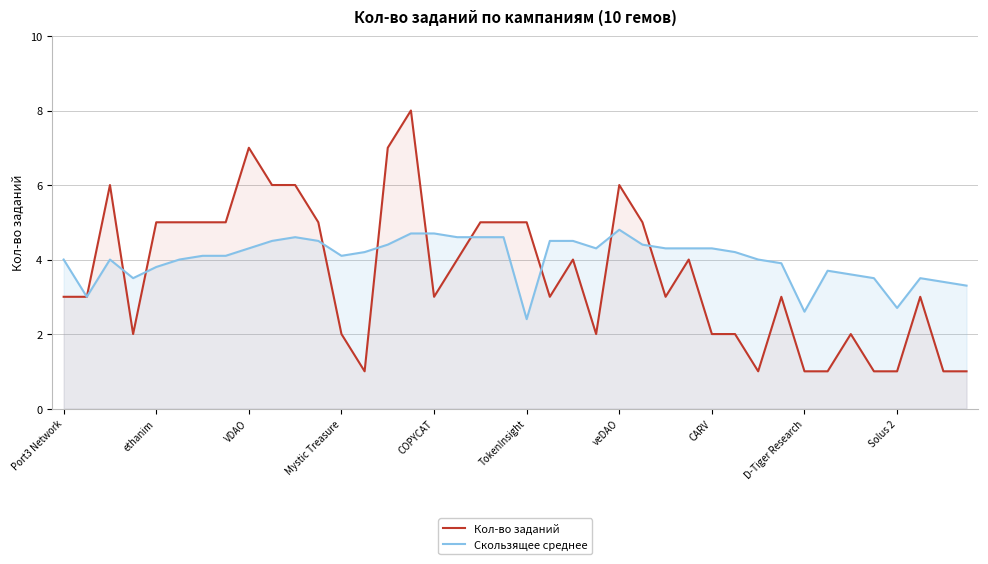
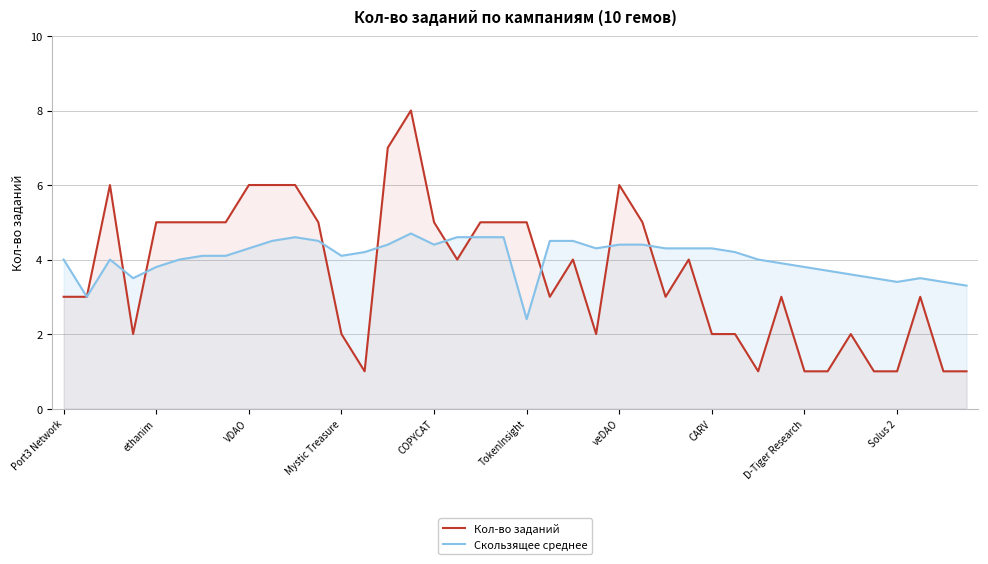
  {
    "Кол-во заданий": {
      "Port3 Network": 3,
      "ethanim": 5,
-     "VDAO": 7,
+     "VDAO": 6,
      "Mystic Treasure": 2,
-     "COPYCAT": 3,
+     "COPYCAT": 5,
      "TokenInsight": 5,
      "veDAO": 6,
      "CARV": 2,
      "D-Tiger Research": 1,
      "Solus 2": 1
    },
    "Скользящее среднее": {
      "Port3 Network": 4.0,
      "ethanim": 3.8,
      "VDAO": 4.3,
      "Mystic Treasure": 4.1,
-     "COPYCAT": 4.7,
+     "COPYCAT": 4.4,
      "TokenInsight": 2.4,
-     "veDAO": 4.8,
+     "veDAO": 4.4,
      "CARV": 4.3,
-     "D-Tiger Research": 2.6,
-     "Solus 2": 2.7
+     "D-Tiger Research": 3.8,
+     "Solus 2": 3.4
    }
  }
